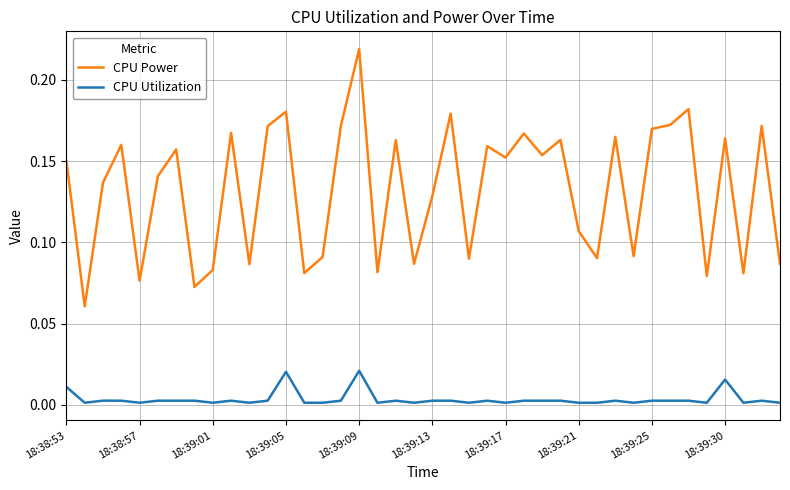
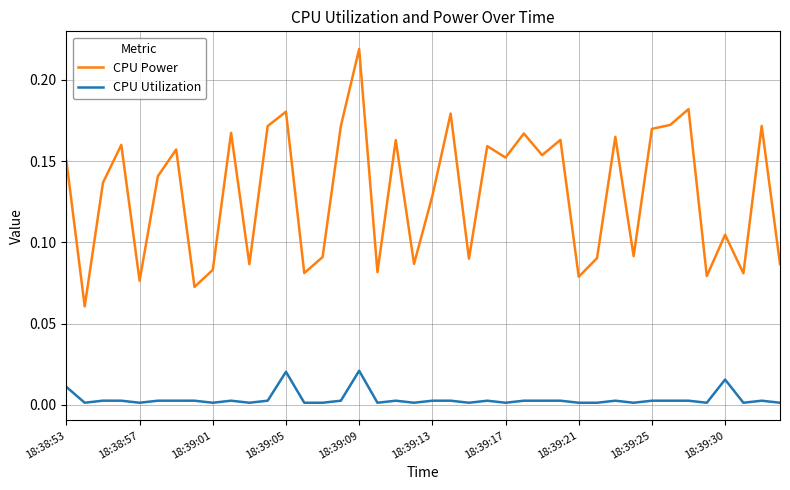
  {
    "CPU Power": {
      "18:38:53": 0.150,
      "18:38:57": 0.076,
      "18:39:01": 0.083,
      "18:39:05": 0.180,
      "18:39:09": 0.219,
      "18:39:13": 0.129,
      "18:39:17": 0.152,
-     "18:39:21": 0.107,
+     "18:39:21": 0.079,
      "18:39:25": 0.170,
-     "18:39:30": 0.164
+     "18:39:30": 0.105
    },
    "CPU Utilization": {
      "18:38:53": 0.011,
      "18:38:57": 0.001,
      "18:39:01": 0.001,
      "18:39:05": 0.020,
      "18:39:09": 0.021,
      "18:39:13": 0.003,
      "18:39:17": 0.001,
      "18:39:21": 0.001,
      "18:39:25": 0.003,
      "18:39:30": 0.016
    }
  }
